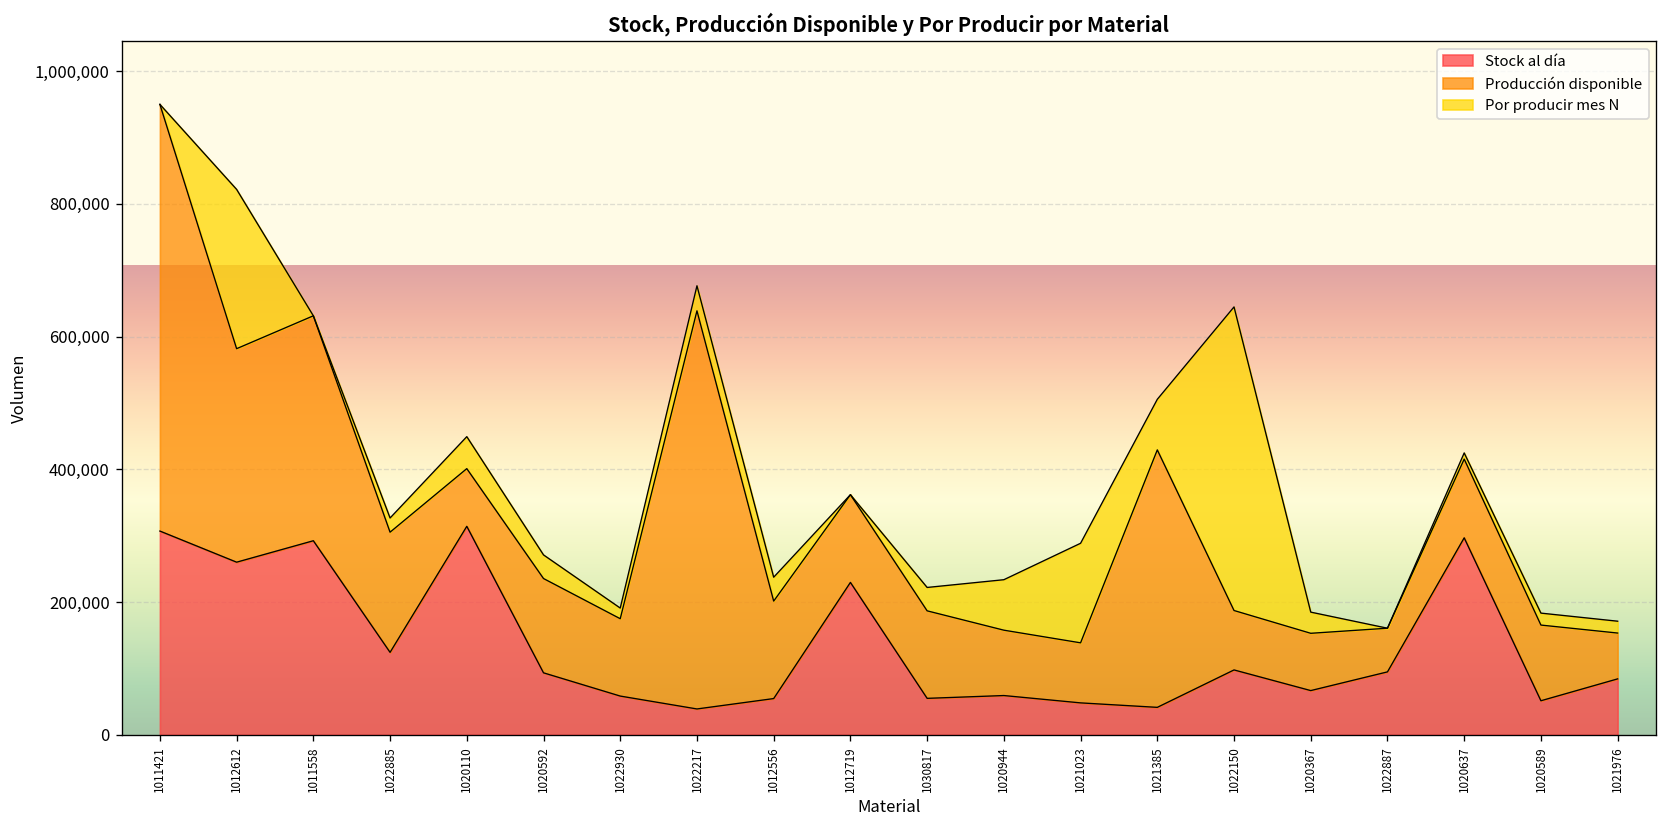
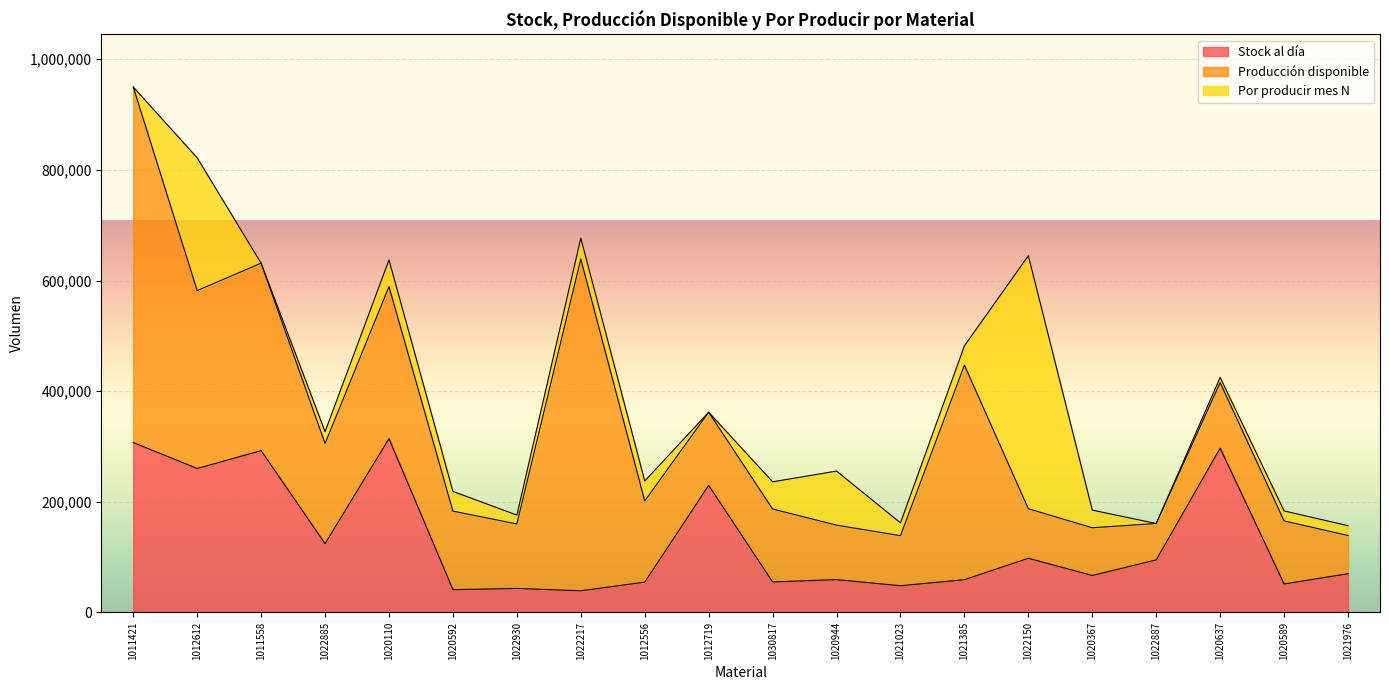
  {
    "Stock al día": {
      "1011421": "310,000",
      "1012612": "260,000",
      "1011558": "290,000",
      "1022885": "120,000",
      "1020110": "310,000",
-     "1020592": "90,000",
-     "1022930": "60,000",
+     "1020592": "40,000",
+     "1022930": "40,000",
      "1022217": "40,000",
      "1012556": "50,000",
      "1012719": "230,000",
      "1030817": "50,000",
      "1020944": "60,000",
      "1021023": "50,000",
-     "1021385": "40,000",
+     "1021385": "60,000",
      "1022150": "100,000",
      "1020367": "70,000",
      "1022887": "90,000",
      "1020637": "300,000",
      "1020589": "50,000",
-     "1021976": "80,000"
+     "1021976": "70,000"
    },
    "Producción disponible": {
      "1012612": "320,000",
      "1022885": "180,000",
-     "1020110": "90,000",
+     "1020110": "270,000",
      "1020592": "140,000",
      "1022930": "120,000",
      "1022217": "600,000",
      "1012556": "150,000",
      "1030817": "130,000",
      "1020944": "100,000",
      "1021023": "90,000",
      "1021385": "390,000",
      "1022150": "90,000",
      "1020367": "90,000",
      "1020637": "120,000",
      "1020589": "110,000",
      "1021976": "70,000"
    },
    "Por producir mes N": {
      "1012612": "240,000",
      "1022885": "20,000",
      "1020110": "50,000",
      "1020592": "40,000",
      "1022930": "20,000",
      "1022217": "40,000",
      "1012556": "40,000",
-     "1030817": "40,000",
-     "1020944": "80,000",
-     "1021023": "150,000",
-     "1021385": "80,000",
+     "1030817": "50,000",
+     "1020944": "100,000",
+     "1021023": "20,000",
+     "1021385": "30,000",
      "1022150": "460,000",
      "1020367": "30,000",
      "1020637": "10,000",
      "1020589": "20,000",
      "1021976": "20,000"
    }
  }
